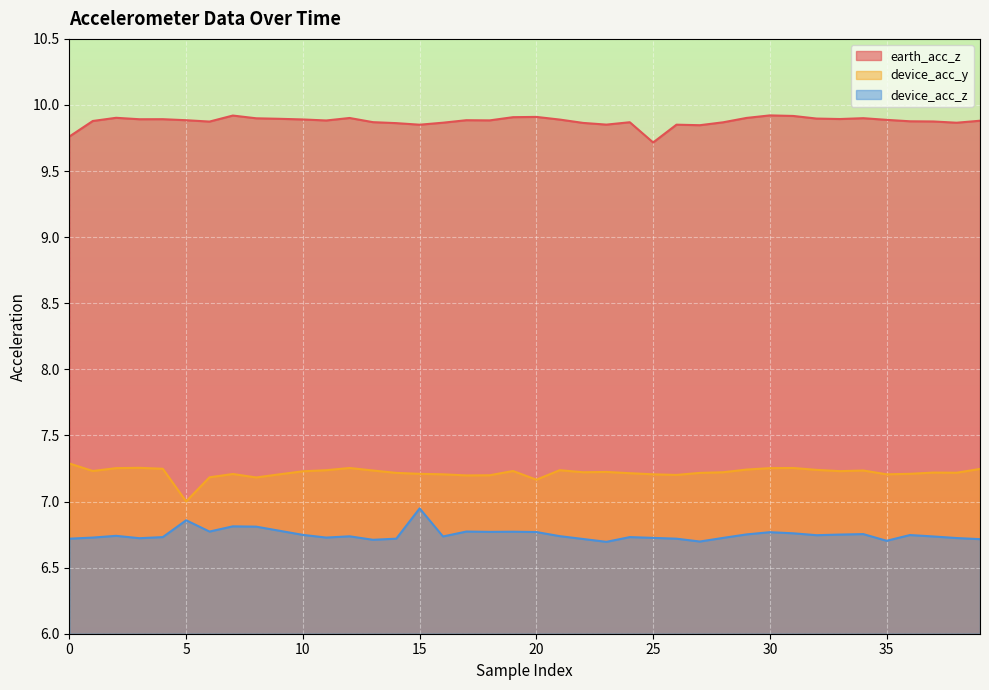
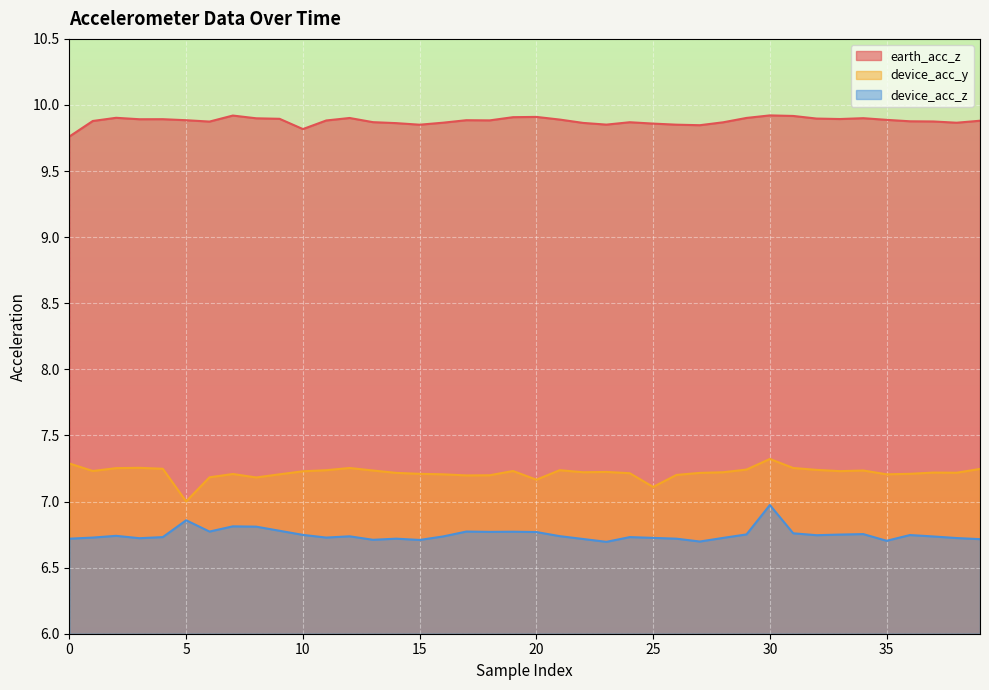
  {
    "earth_acc_z": {
      "0": 9.76,
      "5": 9.88,
-     "10": 9.89,
+     "10": 9.82,
      "15": 9.85,
      "20": 9.91,
-     "25": 9.72,
+     "25": 9.86,
      "30": 9.92,
      "35": 9.89
    },
    "device_acc_y": {
      "0": 7.29,
      "5": 7.00,
      "10": 7.23,
      "15": 7.21,
      "20": 7.17,
-     "25": 7.21,
-     "30": 7.25,
+     "25": 7.11,
+     "30": 7.32,
      "35": 7.21
    },
    "device_acc_z": {
      "0": 6.72,
      "5": 6.86,
      "10": 6.75,
-     "15": 6.95,
+     "15": 6.71,
      "20": 6.77,
      "25": 6.73,
-     "30": 6.77,
+     "30": 6.97,
      "35": 6.70
    }
  }
